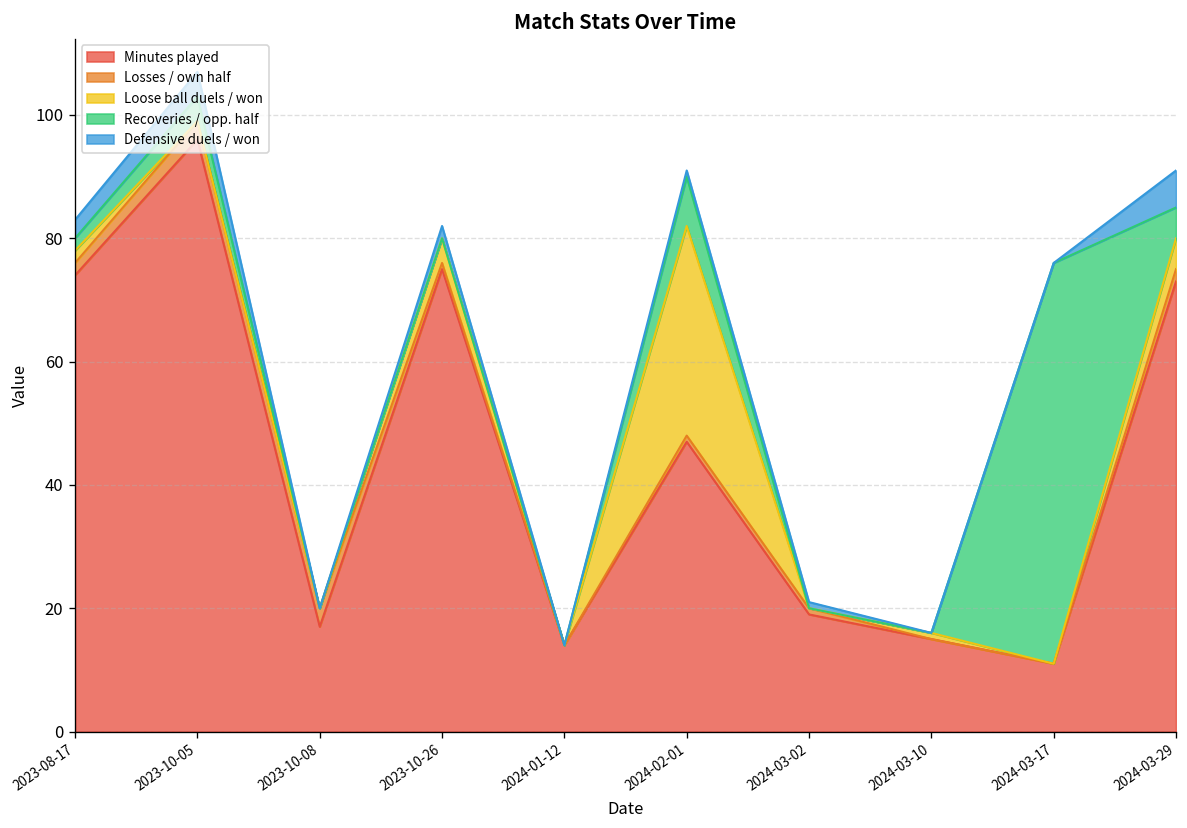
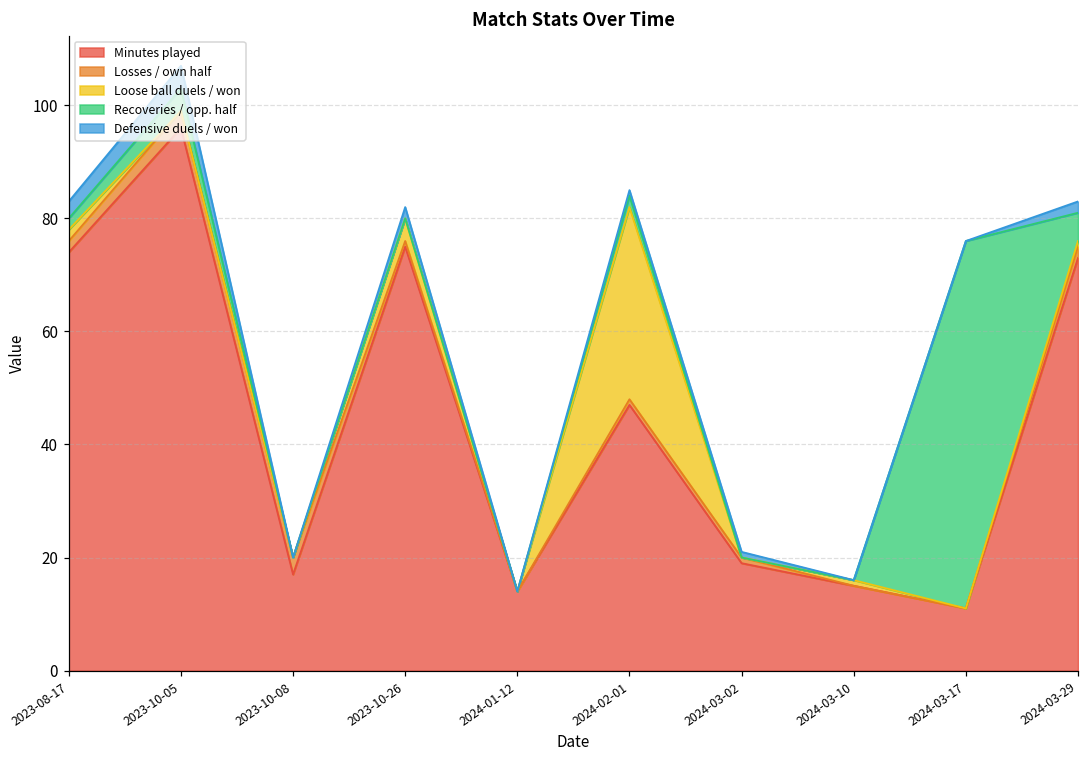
  {
    "Loose ball duels / won": {
      "2023-08-17": 2,
      "2024-02-01": 34,
-     "2024-03-29": 5
+     "2024-03-29": 1
    },
    "Recoveries / opp. half": {
      "2023-08-17": 2,
-     "2024-02-01": 8,
+     "2024-02-01": 2,
      "2024-03-29": 5
    },
    "Defensive duels / won": {
      "2023-08-17": 3,
      "2023-10-26": 2,
      "2024-02-01": 1,
      "2024-03-02": 1,
-     "2024-03-29": 6
+     "2024-03-29": 2
    }
  }
